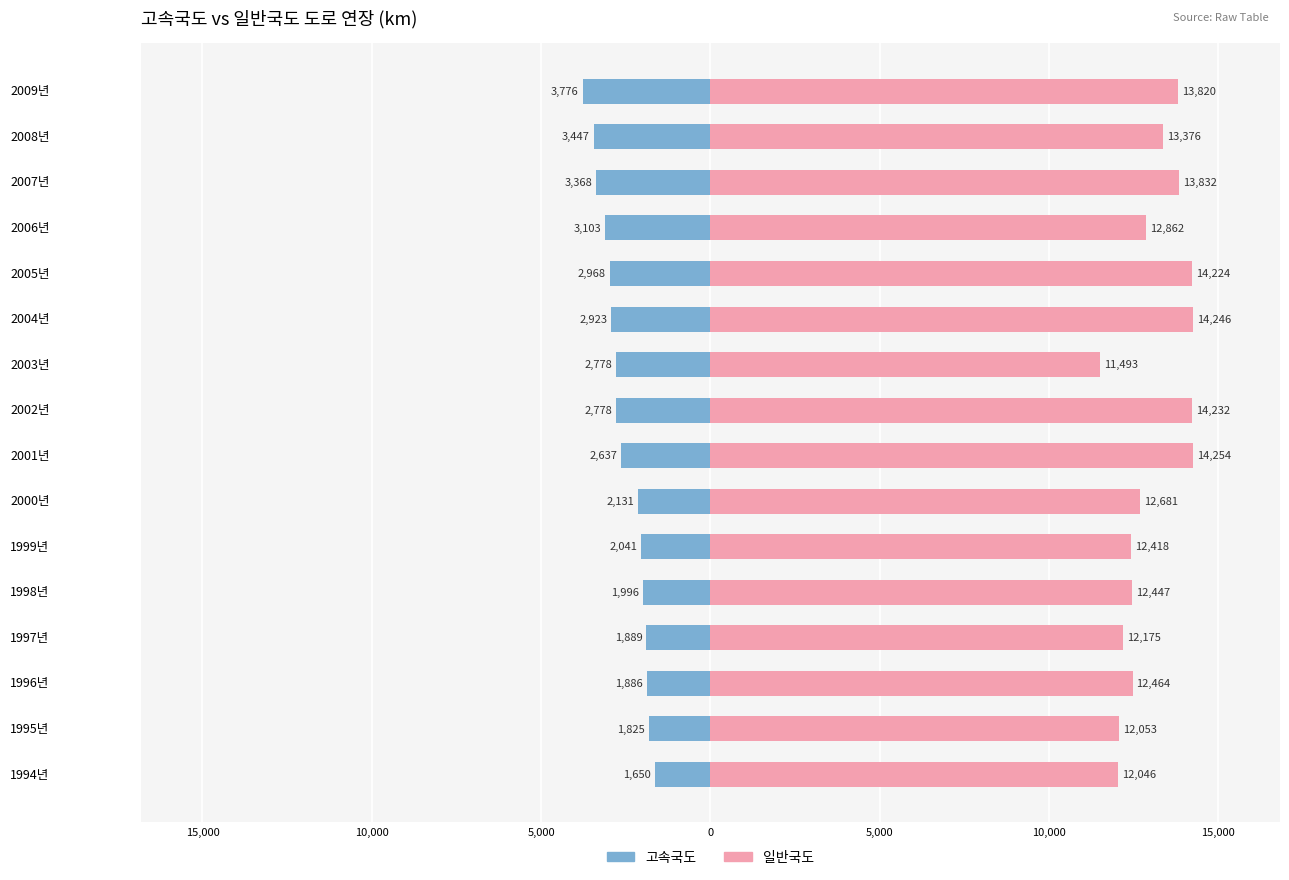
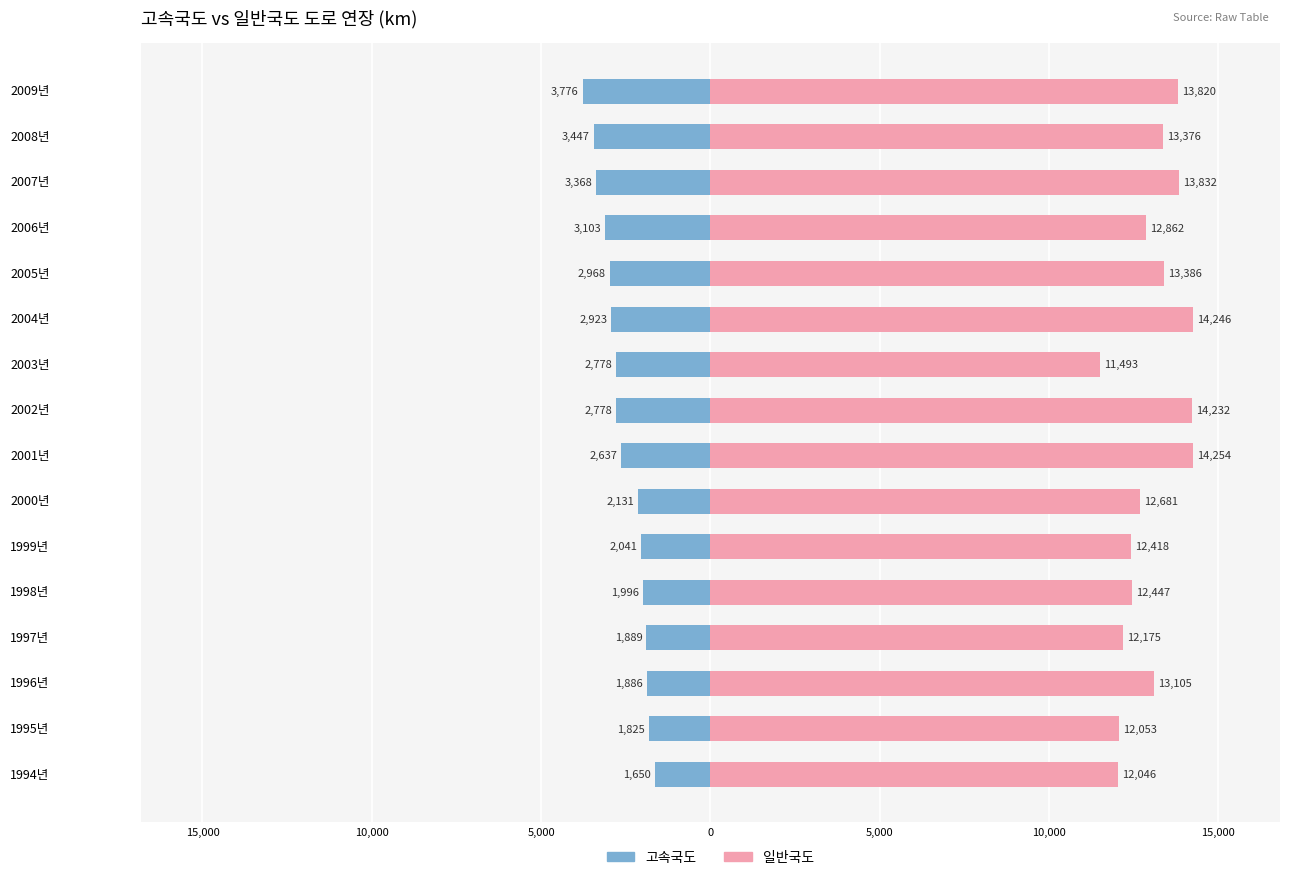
  {
    "일반국도": {
      "2009년": "13,820",
      "2008년": "13,376",
      "2007년": "13,832",
      "2006년": "12,862",
-     "2005년": "14,224",
+     "2005년": "13,386",
      "2004년": "14,246",
      "2003년": "11,493",
      "2002년": "14,232",
      "2001년": "14,254",
      "2000년": "12,681",
      "1999년": "12,418",
      "1998년": "12,447",
      "1997년": "12,175",
-     "1996년": "12,464",
+     "1996년": "13,105",
      "1995년": "12,053",
      "1994년": "12,046"
    }
  }
